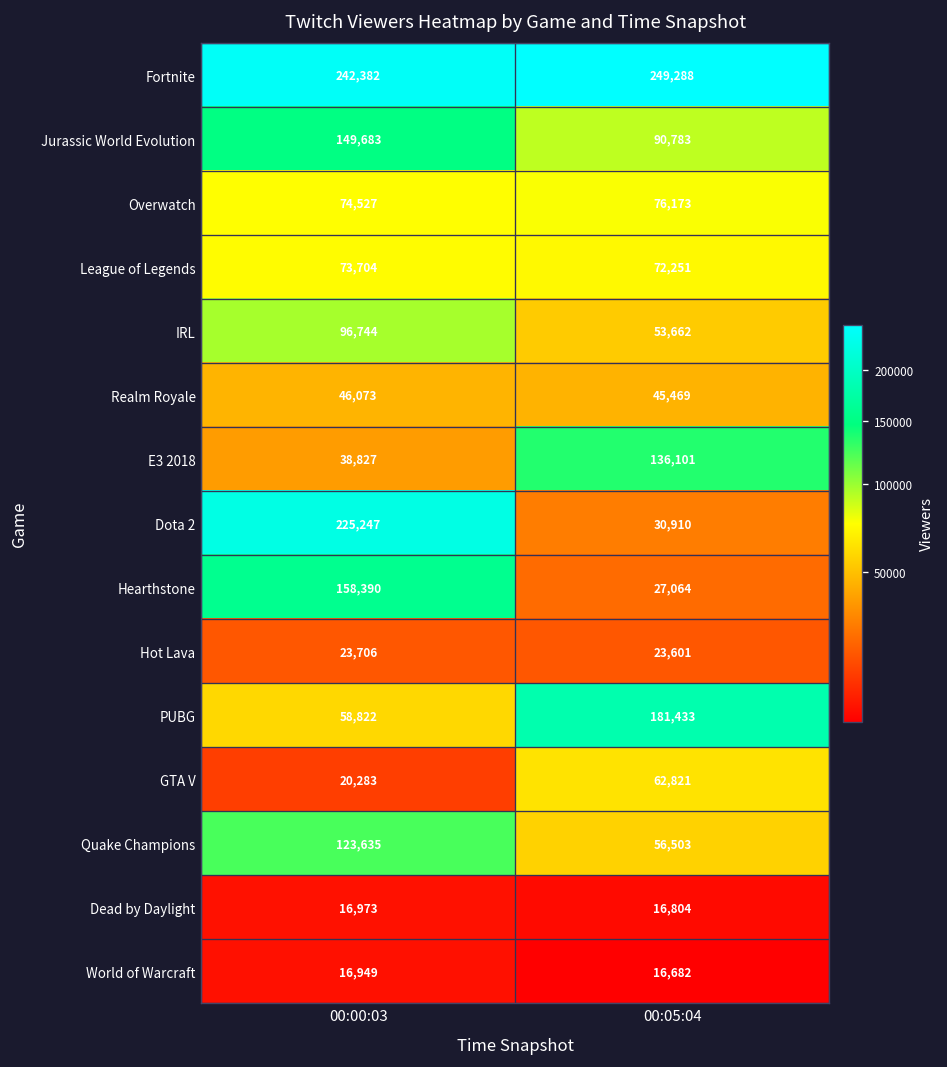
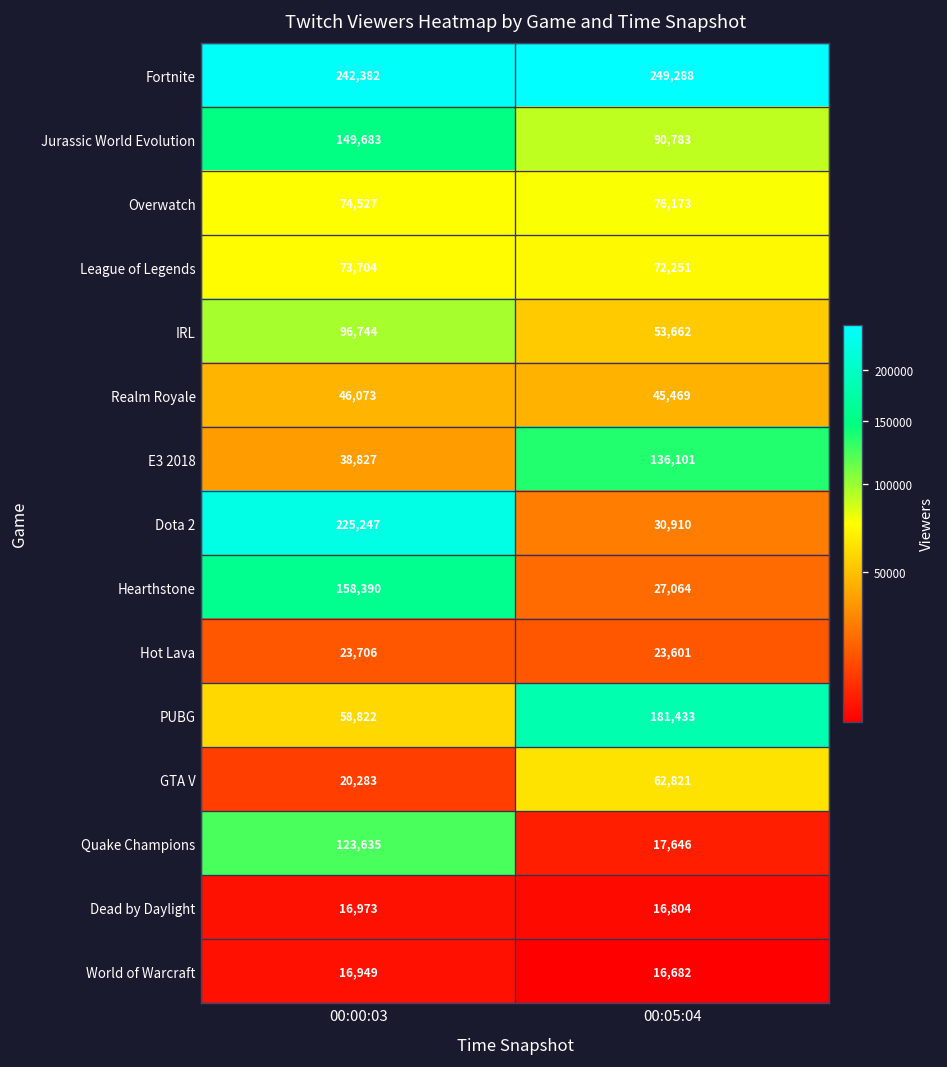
  {
    "Fortnite": {
      "00:00:03": "242,382",
      "00:05:04": "249,288"
    },
    "Jurassic World Evolution": {
      "00:00:03": "149,683",
      "00:05:04": "90,783"
    },
    "Overwatch": {
      "00:00:03": "74,527",
      "00:05:04": "76,173"
    },
    "League of Legends": {
      "00:00:03": "73,704",
      "00:05:04": "72,251"
    },
    "IRL": {
      "00:00:03": "96,744",
      "00:05:04": "53,662"
    },
    "Realm Royale": {
      "00:00:03": "46,073",
      "00:05:04": "45,469"
    },
    "E3 2018": {
      "00:00:03": "38,827",
      "00:05:04": "136,101"
    },
    "Dota 2": {
      "00:00:03": "225,247",
      "00:05:04": "30,910"
    },
    "Hearthstone": {
      "00:00:03": "158,390",
      "00:05:04": "27,064"
    },
    "Hot Lava": {
      "00:00:03": "23,706",
      "00:05:04": "23,601"
    },
    "PUBG": {
      "00:00:03": "58,822",
      "00:05:04": "181,433"
    },
    "GTA V": {
      "00:00:03": "20,283",
      "00:05:04": "62,821"
    },
    "Quake Champions": {
      "00:00:03": "123,635",
-     "00:05:04": "56,503"
+     "00:05:04": "17,646"
    },
    "Dead by Daylight": {
      "00:00:03": "16,973",
      "00:05:04": "16,804"
    },
    "World of Warcraft": {
      "00:00:03": "16,949",
      "00:05:04": "16,682"
    }
  }
